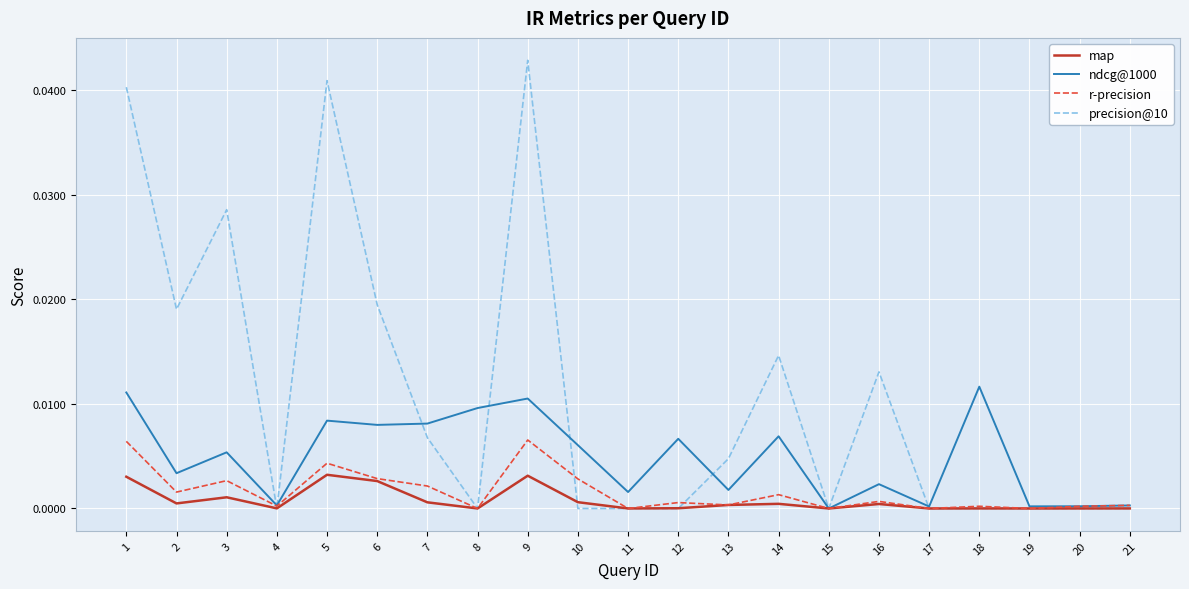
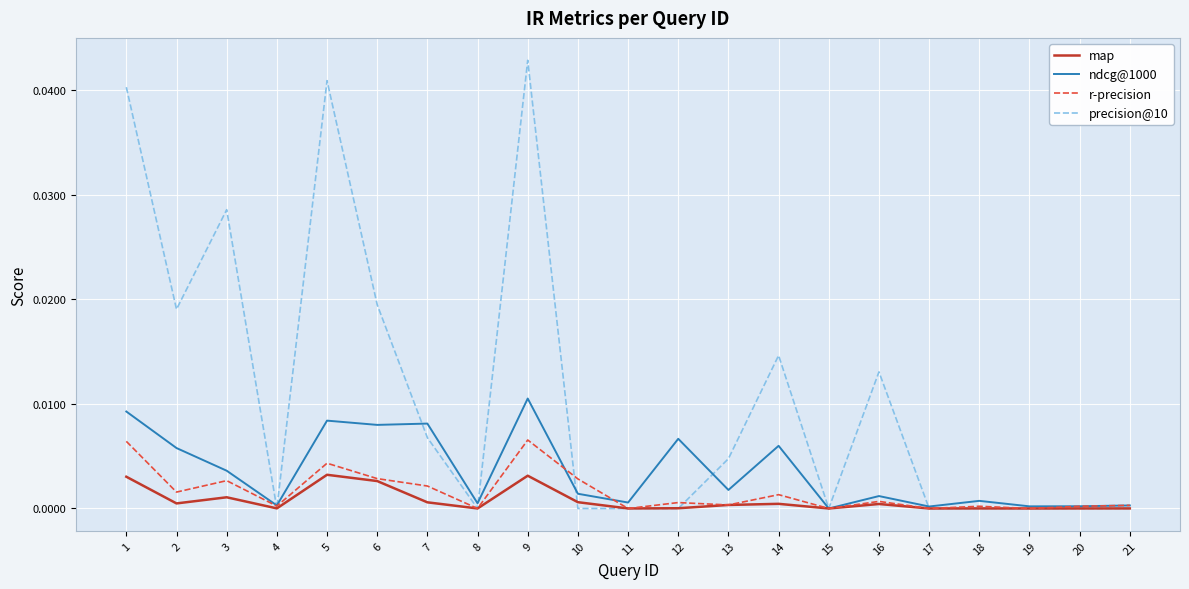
  {
    "ndcg@1000": {
-     "1": 0.0111,
-     "2": 0.0034,
-     "3": 0.0054,
+     "1": 0.0093,
+     "2": 0.0058,
+     "3": 0.0036,
      "5": 0.0084,
      "6": 0.0080,
      "7": 0.0081,
-     "8": 0.0096,
+     "8": 0.0005,
      "9": 0.0105,
-     "10": 0.0061,
-     "11": 0.0016,
+     "10": 0.0014,
+     "11": 0.0006,
      "12": 0.0067,
      "13": 0.0018,
-     "14": 0.0069,
-     "16": 0.0023,
-     "18": 0.0116
+     "14": 0.0060,
+     "16": 0.0012,
+     "18": 0.0007
    },
    "precision@10": {
      "1": 0.0403,
      "2": 0.0190,
      "3": 0.0286,
      "5": 0.0409,
      "6": 0.0195,
      "7": 0.0068,
      "9": 0.0429,
      "10": 0.0000,
      "13": 0.0048,
      "14": 0.0146,
      "16": 0.0131
    }
  }
